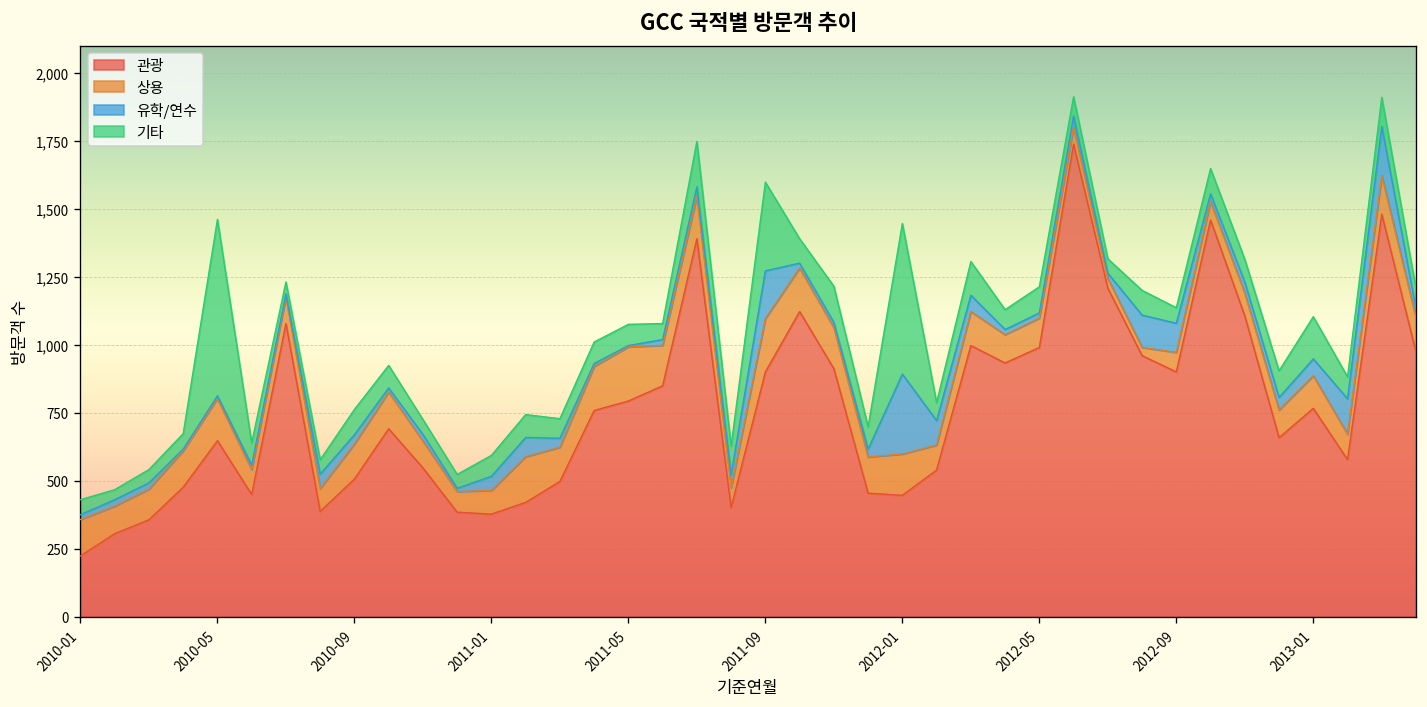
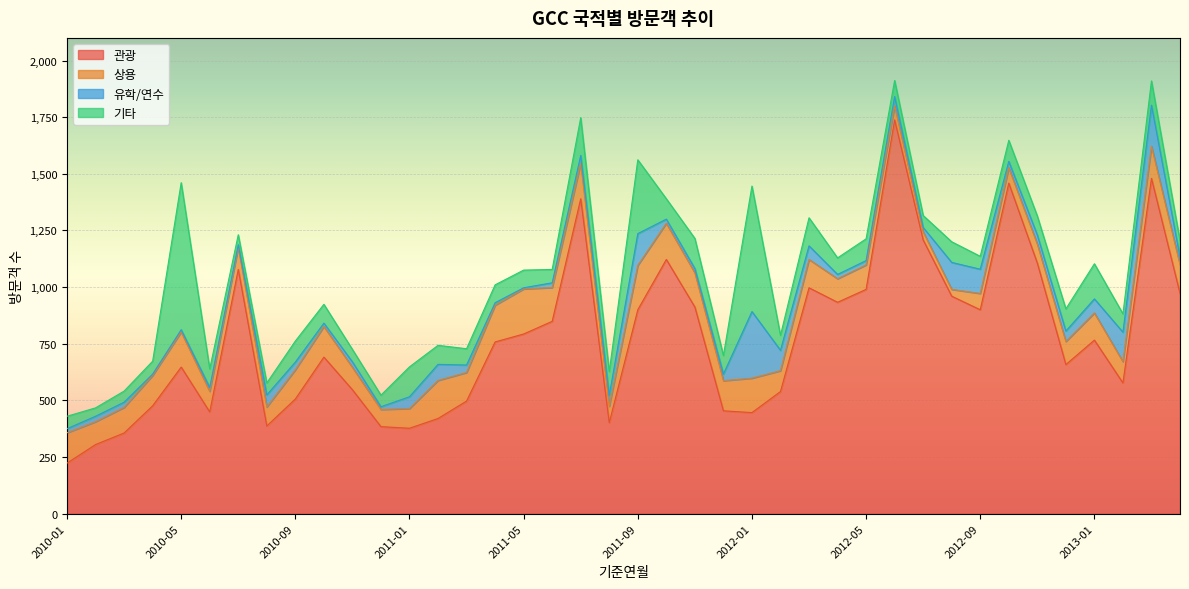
  {
    "유학/연수": {
      "2010-01": 20,
      "2010-09": 30,
      "2011-01": 50,
-     "2011-09": 180,
+     "2011-09": 140,
      "2012-01": 290,
      "2012-05": 20,
      "2012-09": 110,
      "2013-01": 60
    },
    "기타": {
      "2010-01": 60,
      "2010-05": 650,
      "2010-09": 90,
-     "2011-01": 80,
+     "2011-01": 130,
      "2011-05": 80,
      "2011-09": 330,
      "2012-01": 550,
      "2012-05": 100,
      "2012-09": 60,
      "2013-01": 160
    }
  }
